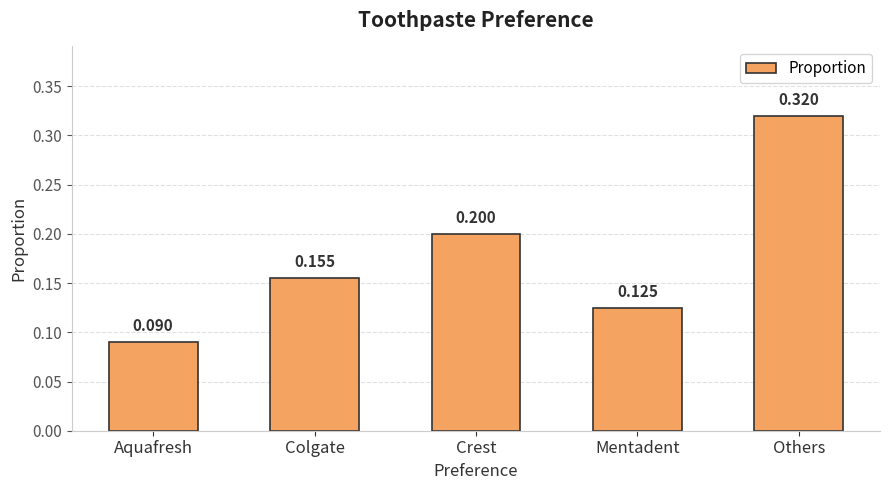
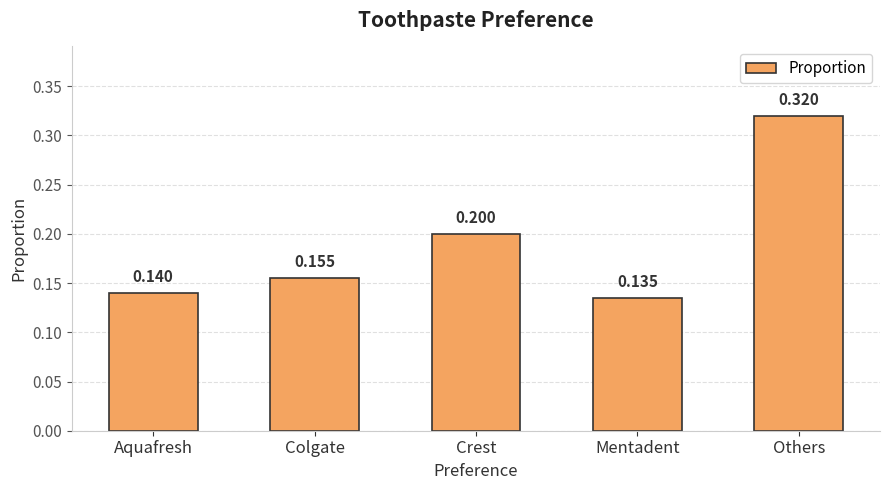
  {
-   "Aquafresh": 0.090,
+   "Aquafresh": 0.140,
    "Colgate": 0.155,
    "Crest": 0.200,
-   "Mentadent": 0.125,
+   "Mentadent": 0.135,
    "Others": 0.320
  }
